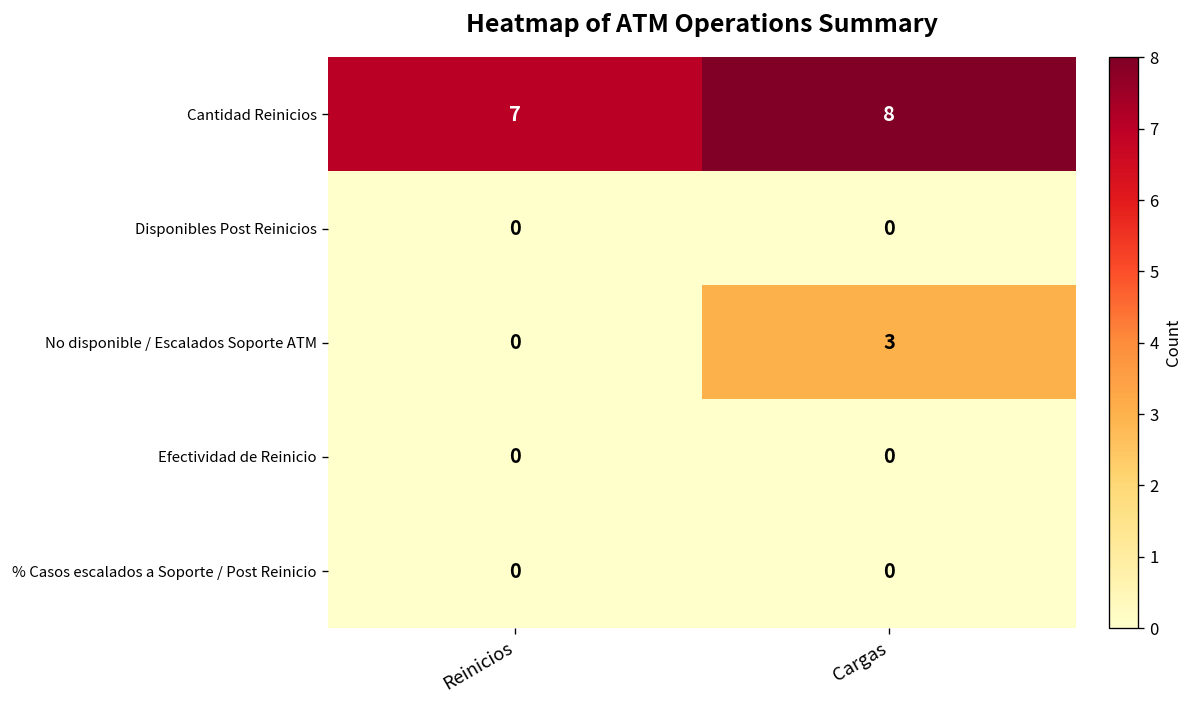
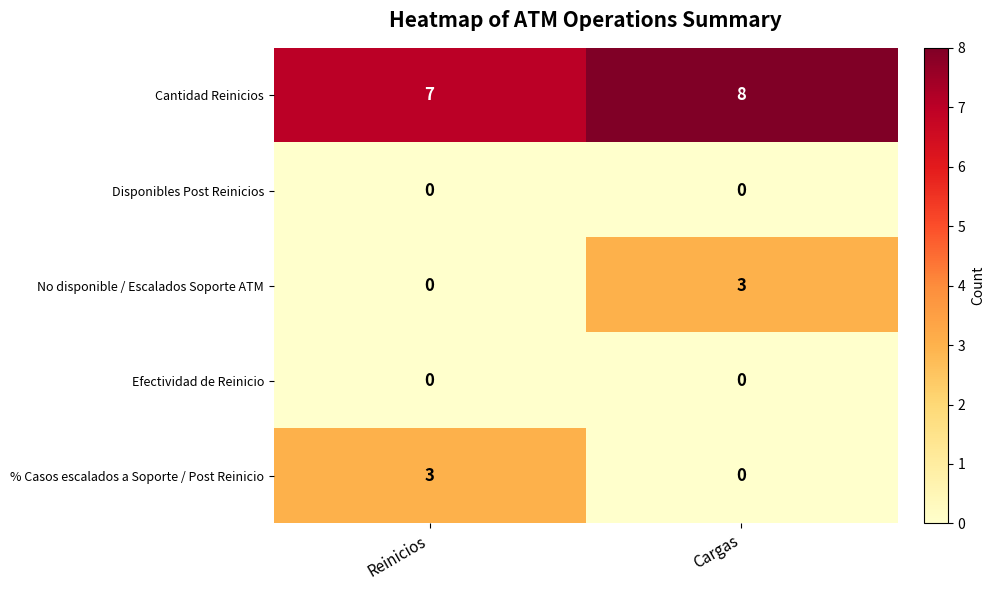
  {
    "Cantidad Reinicios": {
      "Reinicios": 7,
      "Cargas": 8
    },
    "Disponibles Post Reinicios": {
      "Reinicios": 0,
      "Cargas": 0
    },
    "No disponible / Escalados Soporte ATM": {
      "Reinicios": 0,
      "Cargas": 3
    },
    "Efectividad de Reinicio": {
      "Reinicios": 0,
      "Cargas": 0
    },
    "% Casos escalados a Soporte / Post Reinicio": {
-     "Reinicios": 0,
+     "Reinicios": 3,
      "Cargas": 0
    }
  }
